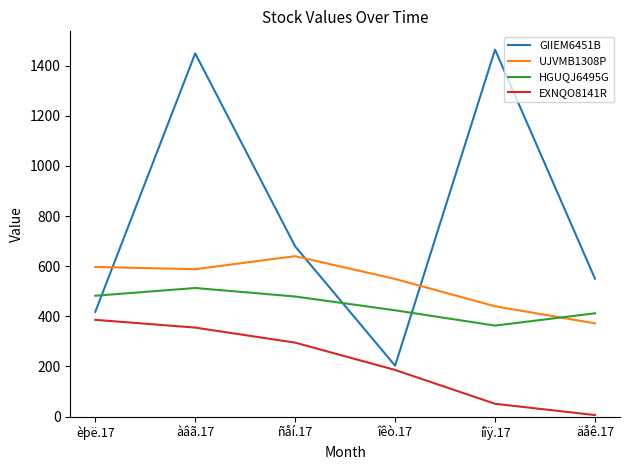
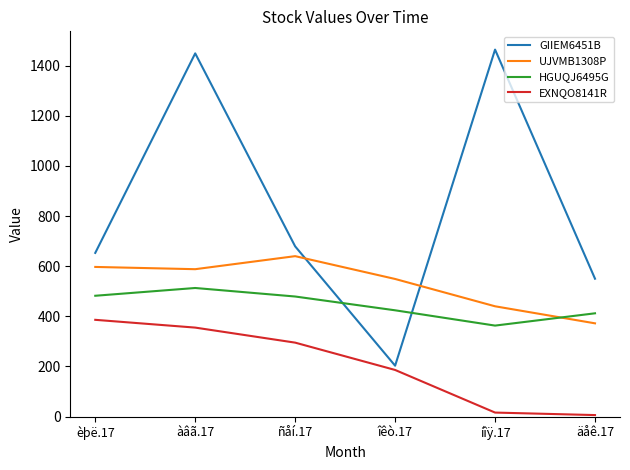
  {
    "GIIEM6451B": {
-     "èþë.17": 420,
+     "èþë.17": 650,
      "àâã.17": 1450,
      "ñåí.17": 680,
      "îêò.17": 200,
      "íîÿ.17": 1460,
      "äåê.17": 550
    },
    "UJVMB1308P": {
      "èþë.17": 600,
      "àâã.17": 590,
      "ñåí.17": 640,
      "îêò.17": 550,
      "íîÿ.17": 440,
      "äåê.17": 370
    },
    "HGUQJ6495G": {
      "èþë.17": 480,
      "àâã.17": 510,
      "ñåí.17": 480,
      "îêò.17": 420,
      "íîÿ.17": 360,
      "äåê.17": 410
    },
    "EXNQO8141R": {
      "èþë.17": 390,
      "àâã.17": 360,
      "ñåí.17": 300,
      "îêò.17": 190,
-     "íîÿ.17": 50,
+     "íîÿ.17": 20,
      "äåê.17": 10
    }
  }
